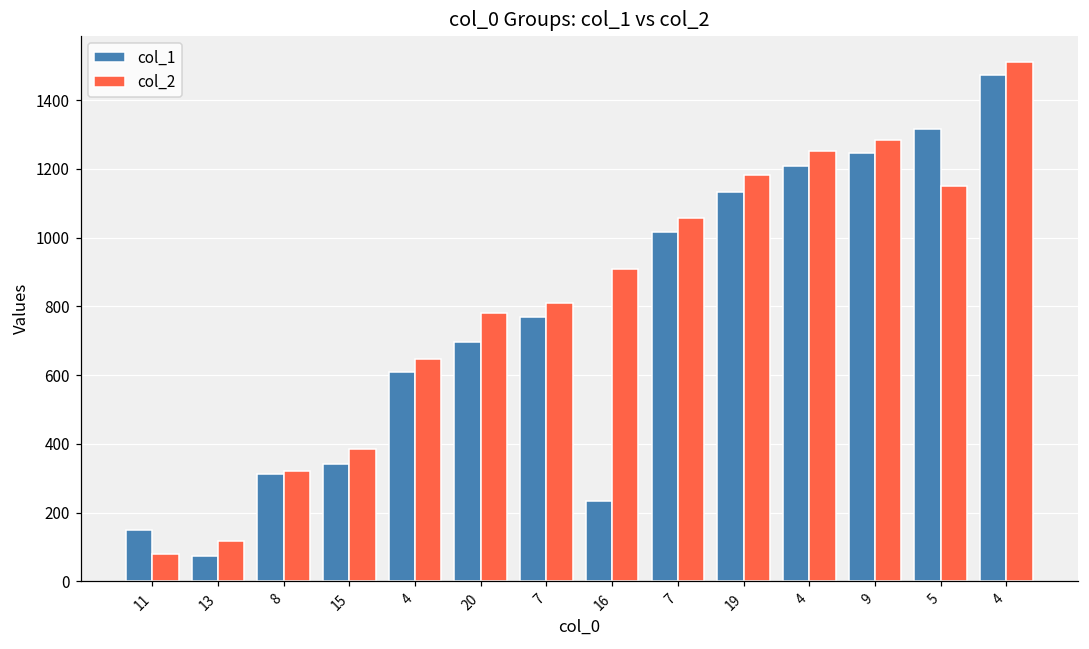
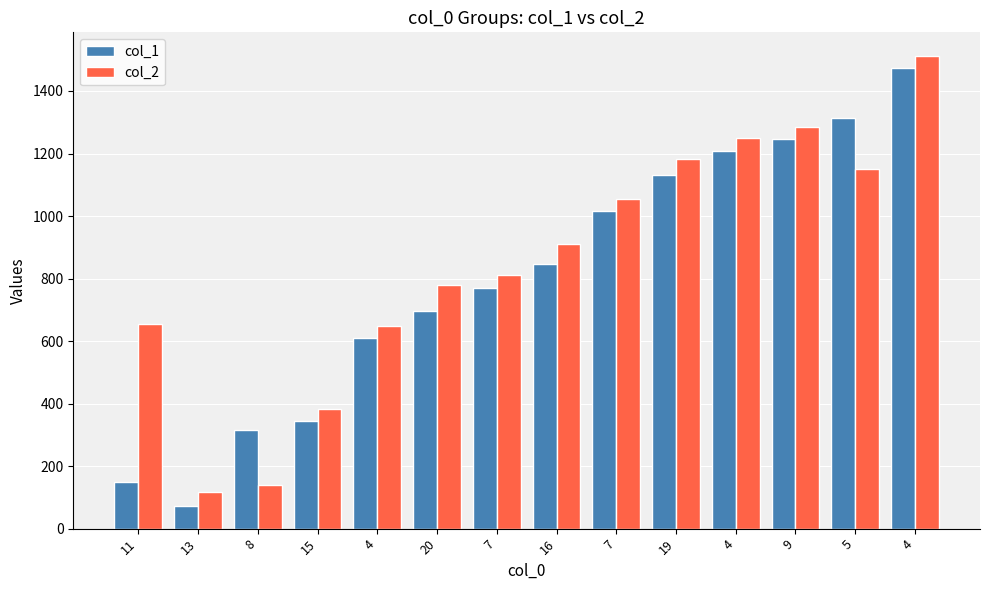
  {
    "col_1": {
      "11": 150,
      "13": 70,
      "8": 310,
      "15": 340,
      "20": 700,
-     "16": 230,
+     "16": 850,
      "19": 1130,
      "9": 1250,
      "5": 1320
    },
    "col_2": {
-     "11": 80,
+     "11": 650,
      "13": 120,
-     "8": 320,
+     "8": 140,
      "15": 380,
      "20": 780,
      "16": 910,
      "19": 1180,
      "9": 1280,
      "5": 1150
    }
  }
